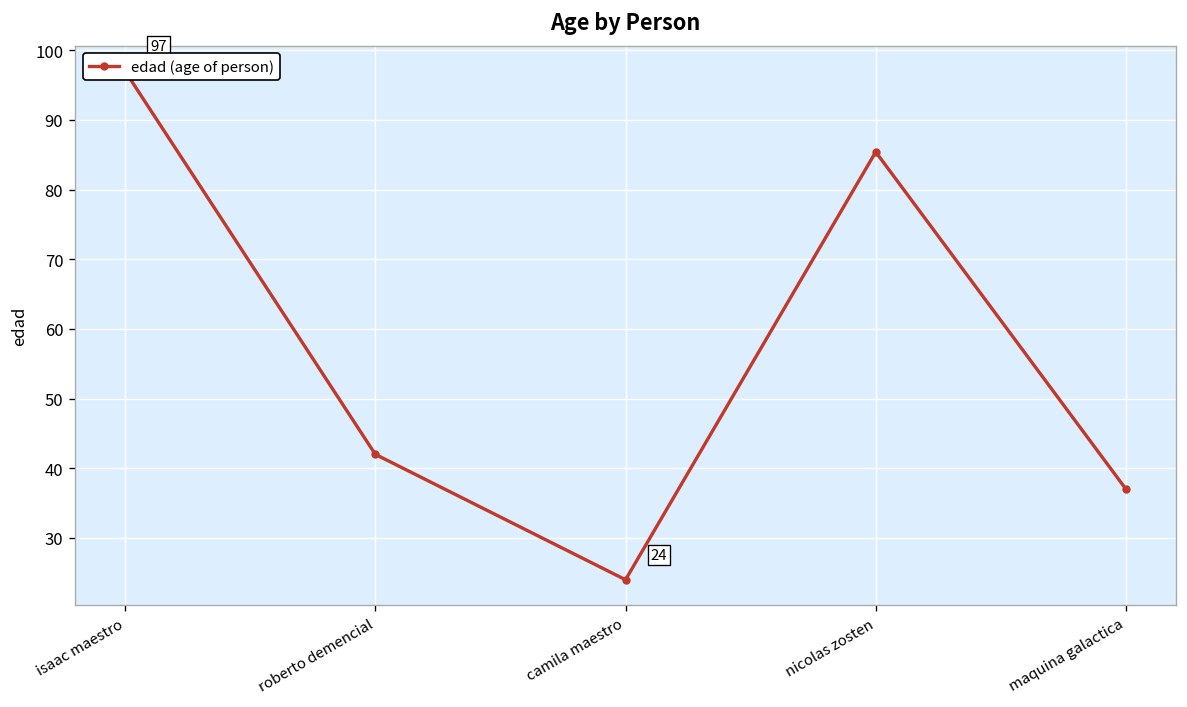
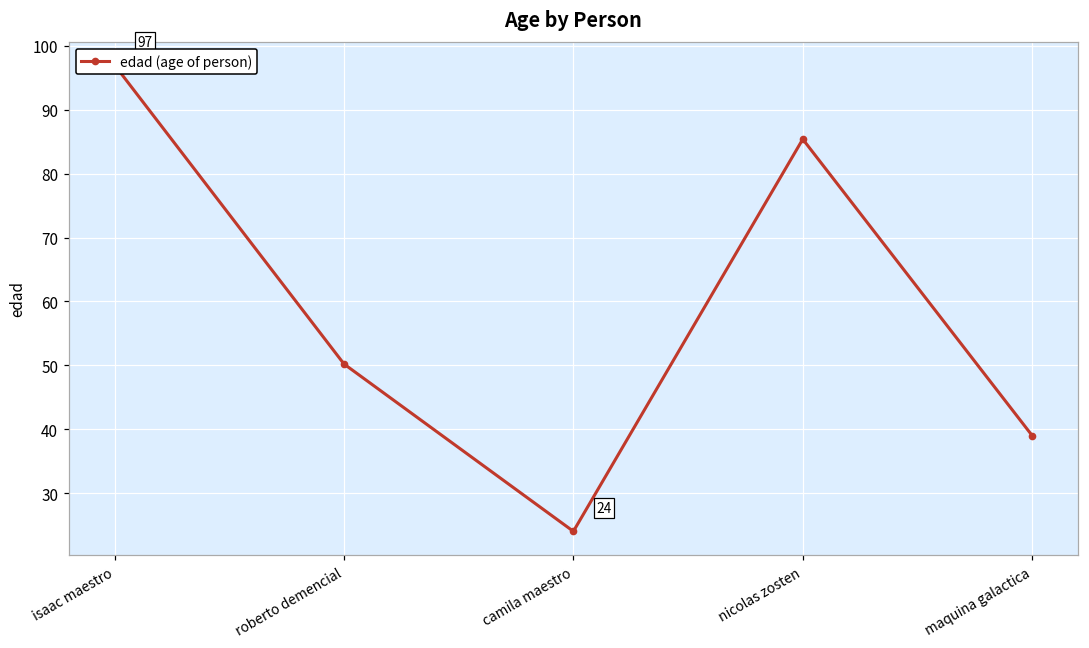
  {
-   "roberto demencial": 42,
+   "roberto demencial": 50,
    "nicolas zosten": 85,
-   "maquina galactica": 37
+   "maquina galactica": 39
  }
